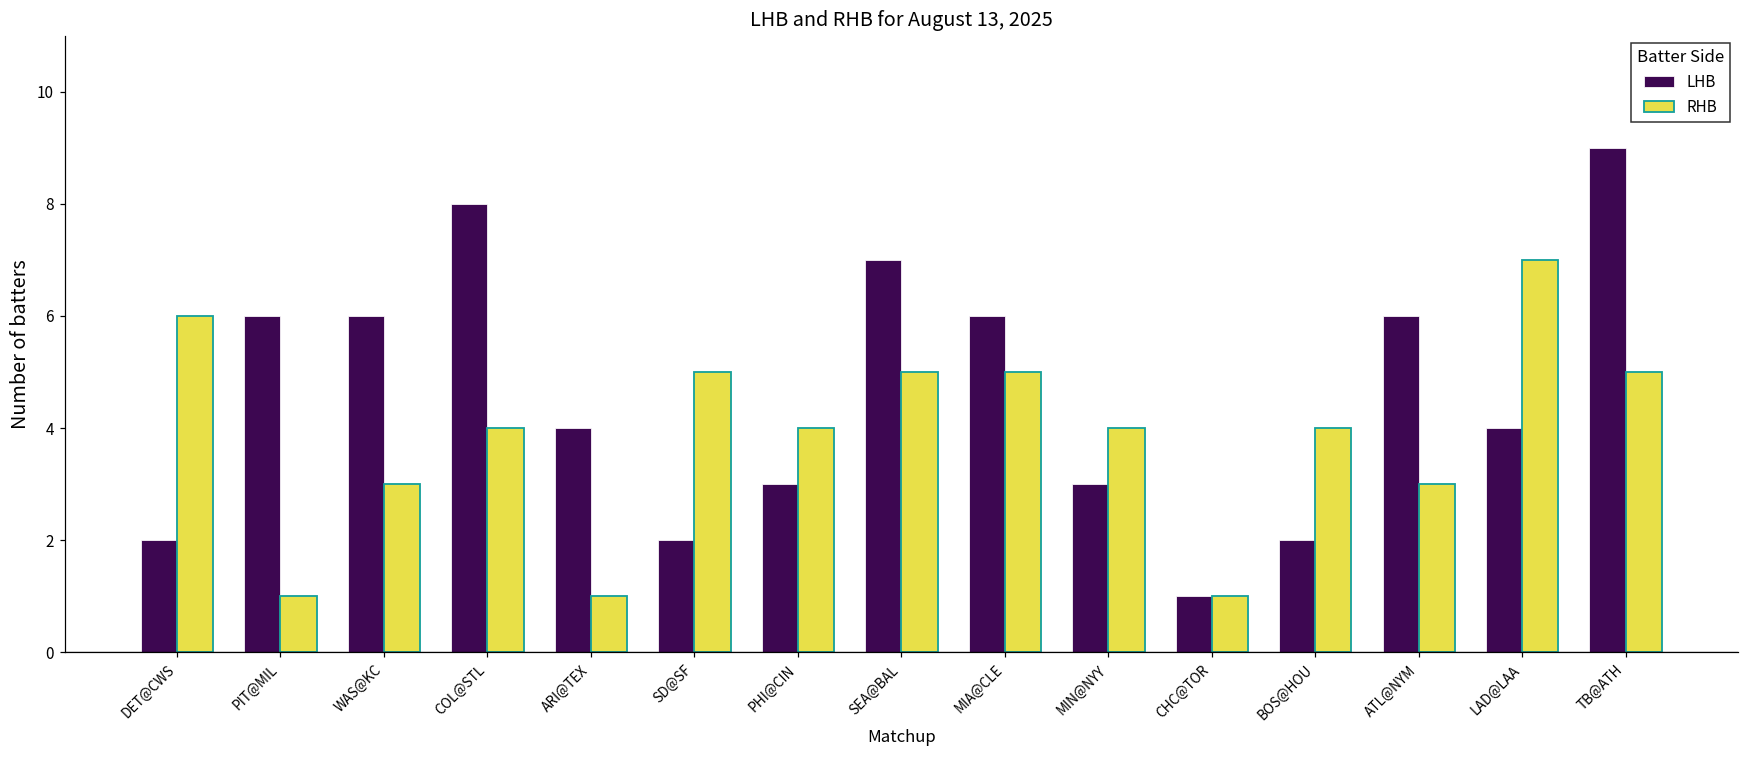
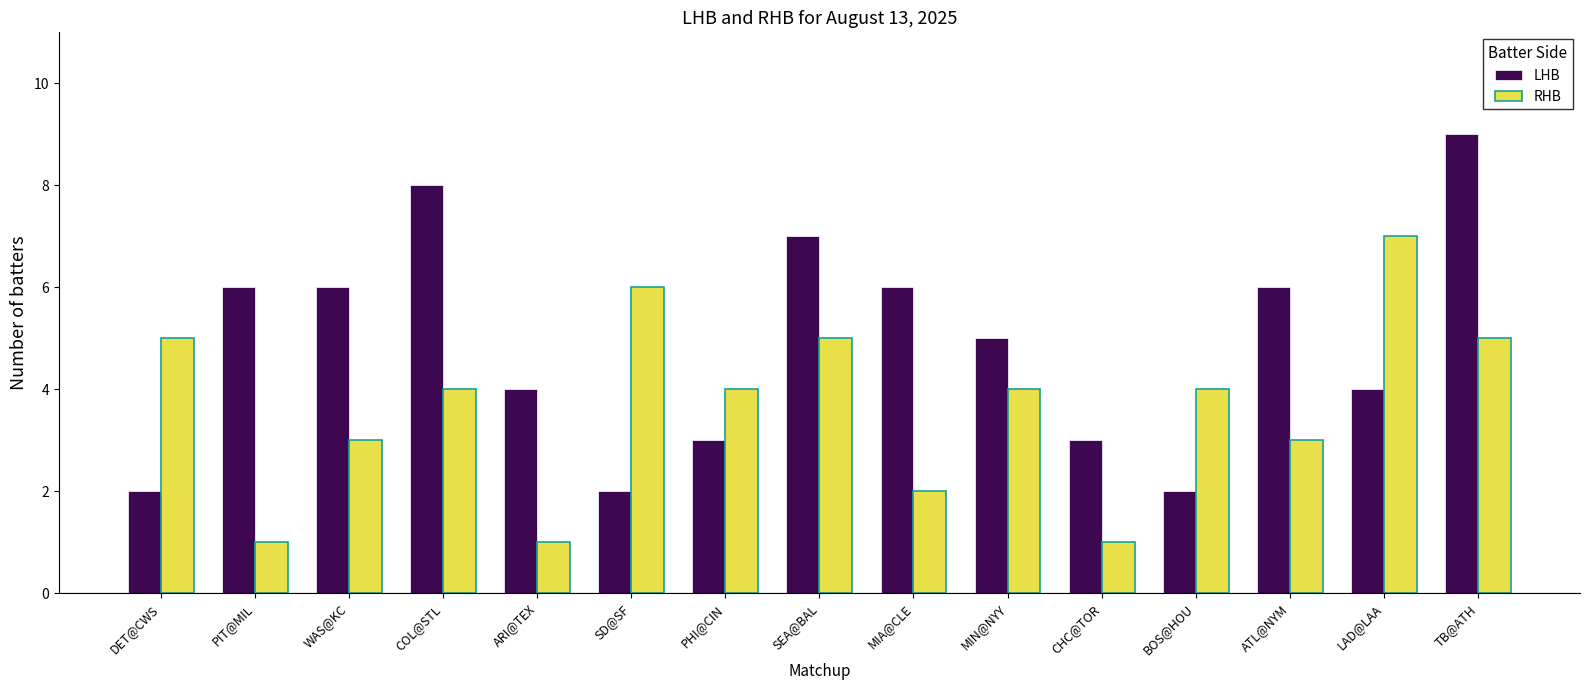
  {
    "LHB": {
      "DET@CWS": 2,
      "PIT@MIL": 6,
      "WAS@KC": 6,
      "COL@STL": 8,
      "ARI@TEX": 4,
      "SD@SF": 2,
      "PHI@CIN": 3,
      "SEA@BAL": 7,
      "MIA@CLE": 6,
-     "MIN@NYY": 3,
-     "CHC@TOR": 1,
+     "MIN@NYY": 5,
+     "CHC@TOR": 3,
      "BOS@HOU": 2,
      "ATL@NYM": 6,
      "LAD@LAA": 4,
      "TB@ATH": 9
    },
    "RHB": {
-     "DET@CWS": 6,
+     "DET@CWS": 5,
      "PIT@MIL": 1,
      "WAS@KC": 3,
      "COL@STL": 4,
      "ARI@TEX": 1,
-     "SD@SF": 5,
+     "SD@SF": 6,
      "PHI@CIN": 4,
      "SEA@BAL": 5,
-     "MIA@CLE": 5,
+     "MIA@CLE": 2,
      "MIN@NYY": 4,
      "CHC@TOR": 1,
      "BOS@HOU": 4,
      "ATL@NYM": 3,
      "LAD@LAA": 7,
      "TB@ATH": 5
    }
  }
